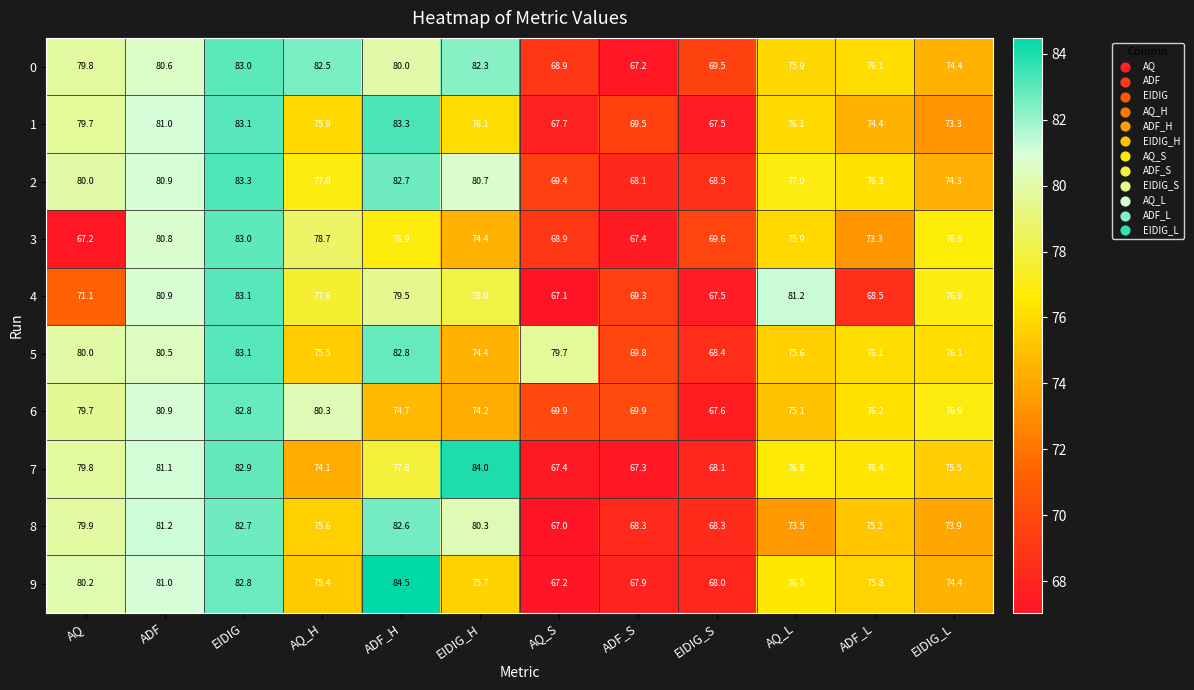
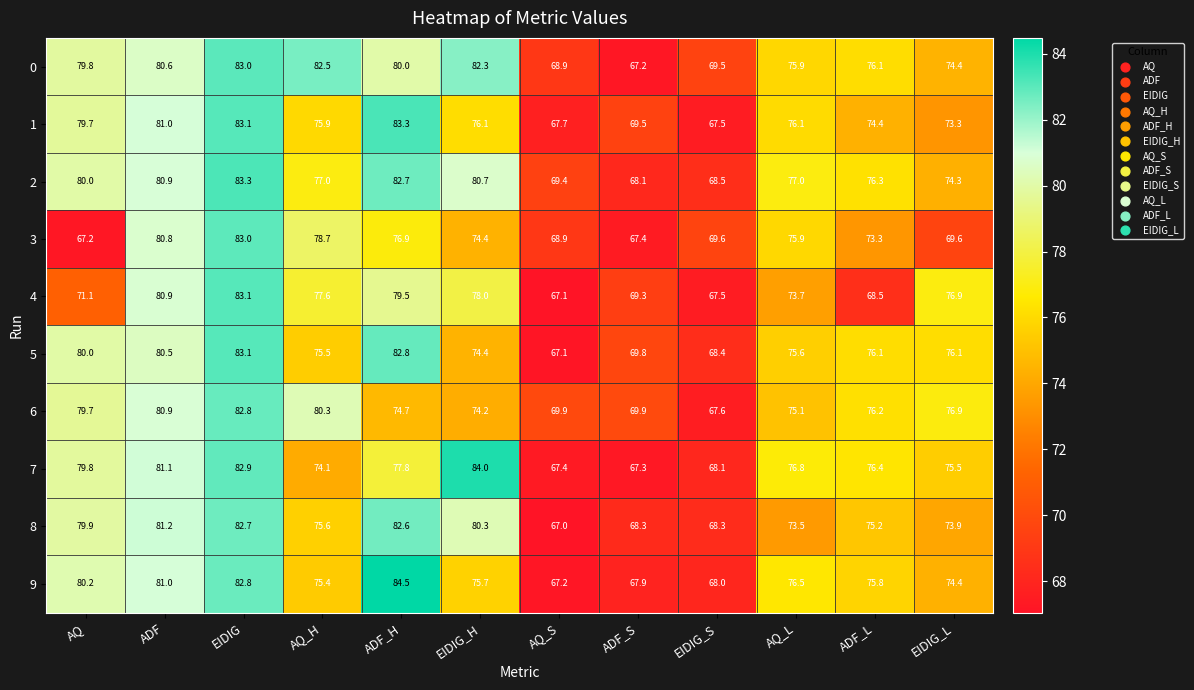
  {
    "0": {
      "AQ": 79.8,
      "ADF": 80.6,
      "EIDIG": 83.0,
      "AQ_H": 82.5,
      "ADF_H": 80.0,
      "EIDIG_H": 82.3,
      "AQ_S": 68.9,
      "ADF_S": 67.2,
      "EIDIG_S": 69.5,
      "AQ_L": 75.9,
      "ADF_L": 76.1,
      "EIDIG_L": 74.4
    },
    "1": {
      "AQ": 79.7,
      "ADF": 81.0,
      "EIDIG": 83.1,
      "AQ_H": 75.9,
      "ADF_H": 83.3,
      "EIDIG_H": 76.1,
      "AQ_S": 67.7,
      "ADF_S": 69.5,
      "EIDIG_S": 67.5,
      "AQ_L": 76.1,
      "ADF_L": 74.4,
      "EIDIG_L": 73.3
    },
    "2": {
      "AQ": 80.0,
      "ADF": 80.9,
      "EIDIG": 83.3,
      "AQ_H": 77.0,
      "ADF_H": 82.7,
      "EIDIG_H": 80.7,
      "AQ_S": 69.4,
      "ADF_S": 68.1,
      "EIDIG_S": 68.5,
      "AQ_L": 77.0,
      "ADF_L": 76.3,
      "EIDIG_L": 74.3
    },
    "3": {
      "AQ": 67.2,
      "ADF": 80.8,
      "EIDIG": 83.0,
      "AQ_H": 78.7,
      "ADF_H": 76.9,
      "EIDIG_H": 74.4,
      "AQ_S": 68.9,
      "ADF_S": 67.4,
      "EIDIG_S": 69.6,
      "AQ_L": 75.9,
      "ADF_L": 73.3,
-     "EIDIG_L": 76.8
+     "EIDIG_L": 69.6
    },
    "4": {
      "AQ": 71.1,
      "ADF": 80.9,
      "EIDIG": 83.1,
      "AQ_H": 77.6,
      "ADF_H": 79.5,
      "EIDIG_H": 78.0,
      "AQ_S": 67.1,
      "ADF_S": 69.3,
      "EIDIG_S": 67.5,
-     "AQ_L": 81.2,
+     "AQ_L": 73.7,
      "ADF_L": 68.5,
      "EIDIG_L": 76.9
    },
    "5": {
      "AQ": 80.0,
      "ADF": 80.5,
      "EIDIG": 83.1,
      "AQ_H": 75.5,
      "ADF_H": 82.8,
      "EIDIG_H": 74.4,
-     "AQ_S": 79.7,
+     "AQ_S": 67.1,
      "ADF_S": 69.8,
      "EIDIG_S": 68.4,
      "AQ_L": 75.6,
      "ADF_L": 76.1,
      "EIDIG_L": 76.1
    },
    "6": {
      "AQ": 79.7,
      "ADF": 80.9,
      "EIDIG": 82.8,
      "AQ_H": 80.3,
      "ADF_H": 74.7,
      "EIDIG_H": 74.2,
      "AQ_S": 69.9,
      "ADF_S": 69.9,
      "EIDIG_S": 67.6,
      "AQ_L": 75.1,
      "ADF_L": 76.2,
      "EIDIG_L": 76.9
    },
    "7": {
      "AQ": 79.8,
      "ADF": 81.1,
      "EIDIG": 82.9,
      "AQ_H": 74.1,
      "ADF_H": 77.8,
      "EIDIG_H": 84.0,
      "AQ_S": 67.4,
      "ADF_S": 67.3,
      "EIDIG_S": 68.1,
      "AQ_L": 76.8,
      "ADF_L": 76.4,
      "EIDIG_L": 75.5
    },
    "8": {
      "AQ": 79.9,
      "ADF": 81.2,
      "EIDIG": 82.7,
      "AQ_H": 75.6,
      "ADF_H": 82.6,
      "EIDIG_H": 80.3,
      "AQ_S": 67.0,
      "ADF_S": 68.3,
      "EIDIG_S": 68.3,
      "AQ_L": 73.5,
      "ADF_L": 75.2,
      "EIDIG_L": 73.9
    },
    "9": {
      "AQ": 80.2,
      "ADF": 81.0,
      "EIDIG": 82.8,
      "AQ_H": 75.4,
      "ADF_H": 84.5,
      "EIDIG_H": 75.7,
      "AQ_S": 67.2,
      "ADF_S": 67.9,
      "EIDIG_S": 68.0,
      "AQ_L": 76.5,
      "ADF_L": 75.8,
      "EIDIG_L": 74.4
    }
  }
